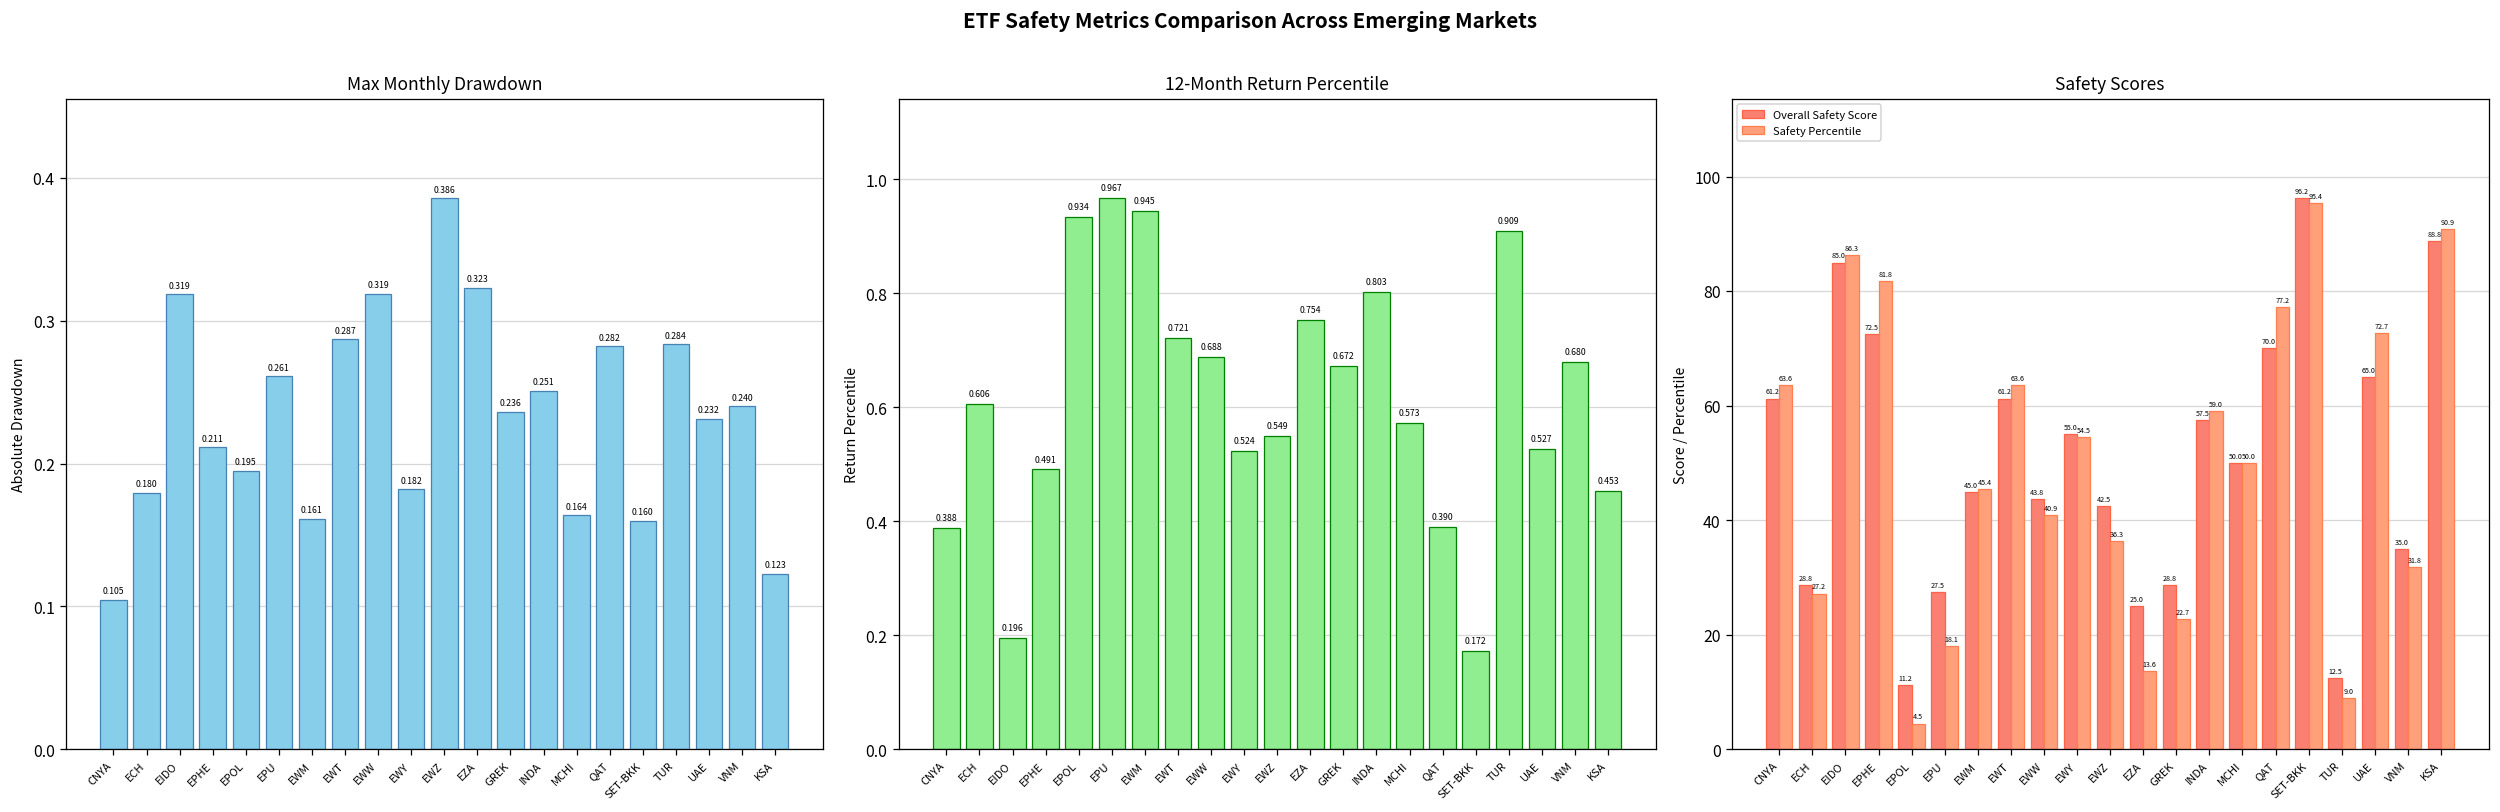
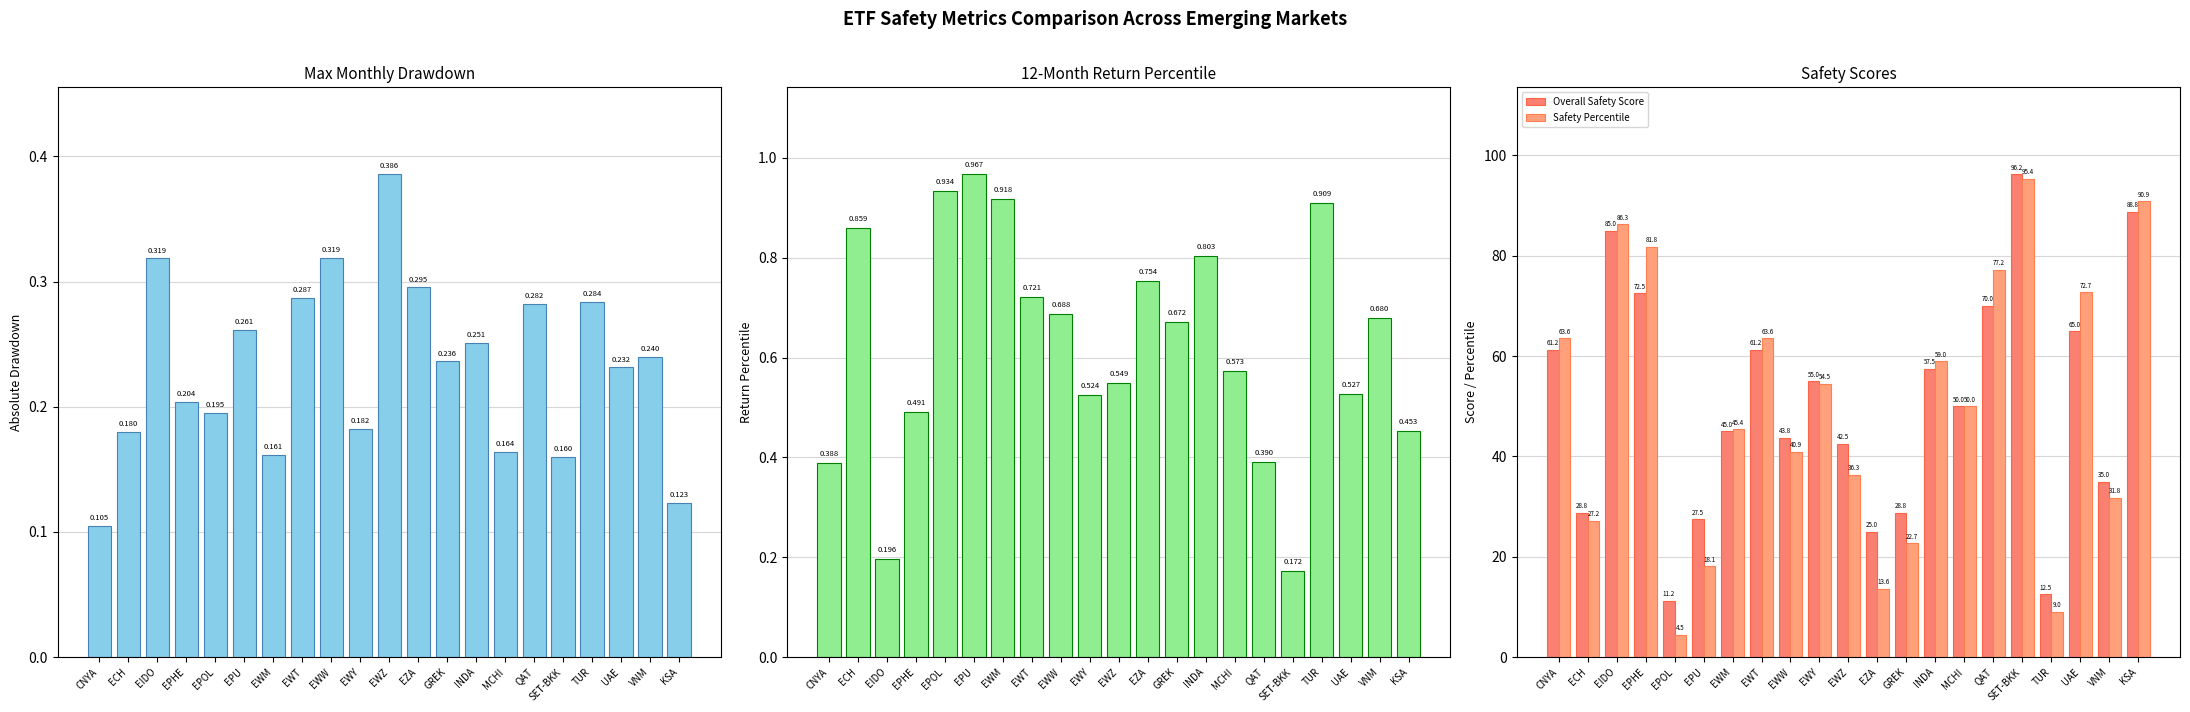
  {
    "Max Monthly Drawdown": {
      "CNYA": 0.105,
      "ECH": 0.180,
      "EIDO": 0.319,
-     "EPHE": 0.211,
+     "EPHE": 0.204,
      "EPOL": 0.195,
      "EPU": 0.261,
      "EWM": 0.161,
      "EWT": 0.287,
      "EWW": 0.319,
      "EWY": 0.182,
      "EWZ": 0.386,
-     "EZA": 0.323,
+     "EZA": 0.295,
      "GREK": 0.236,
      "INDA": 0.251,
      "MCHI": 0.164,
      "QAT": 0.282,
      "SET-BKK": 0.160,
      "TUR": 0.284,
      "UAE": 0.232,
      "VNM": 0.240,
      "KSA": 0.123
    },
    "12-Month Return Percentile": {
      "CNYA": 0.388,
-     "ECH": 0.606,
+     "ECH": 0.859,
      "EIDO": 0.196,
      "EPHE": 0.491,
      "EPOL": 0.934,
      "EPU": 0.967,
-     "EWM": 0.945,
+     "EWM": 0.918,
      "EWT": 0.721,
      "EWW": 0.688,
      "EWY": 0.524,
      "EWZ": 0.549,
      "EZA": 0.754,
      "GREK": 0.672,
      "INDA": 0.803,
      "MCHI": 0.573,
      "QAT": 0.390,
      "SET-BKK": 0.172,
      "TUR": 0.909,
      "UAE": 0.527,
      "VNM": 0.680,
      "KSA": 0.453
    }
  }
